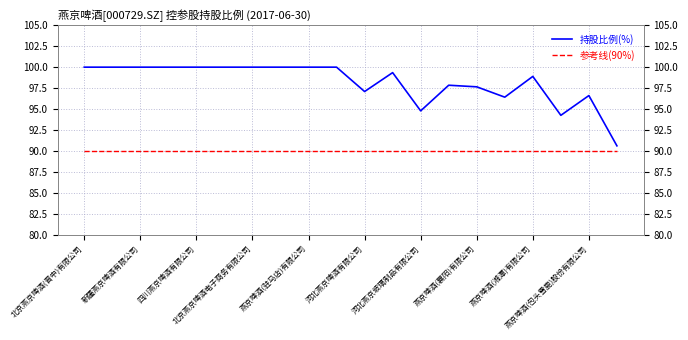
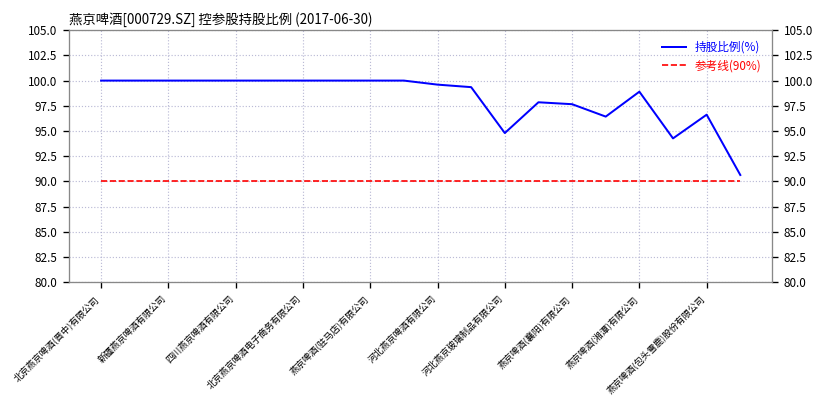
  {
    "持股比例(%)": {
      "北京燕京啤酒(晋中)有限公司": 100,
      "新疆燕京啤酒有限公司": 100,
      "四川燕京啤酒有限公司": 100,
      "北京燕京啤酒电子商务有限公司": 100,
      "燕京啤酒(驻马店)有限公司": 100,
-     "河北燕京啤酒有限公司": 97,
+     "河北燕京啤酒有限公司": 100,
      "河北燕京玻璃制品有限公司": 95,
      "燕京啤酒(襄阳)有限公司": 98,
      "燕京啤酒(湘潭)有限公司": 99,
      "燕京啤酒(包头雪鹿)股份有限公司": 97
    },
    "参考线(90%)": {
      "北京燕京啤酒(晋中)有限公司": 90,
      "新疆燕京啤酒有限公司": 90,
      "四川燕京啤酒有限公司": 90,
      "北京燕京啤酒电子商务有限公司": 90,
      "燕京啤酒(驻马店)有限公司": 90,
      "河北燕京啤酒有限公司": 90,
      "河北燕京玻璃制品有限公司": 90,
      "燕京啤酒(襄阳)有限公司": 90,
      "燕京啤酒(湘潭)有限公司": 90,
      "燕京啤酒(包头雪鹿)股份有限公司": 90
    }
  }
